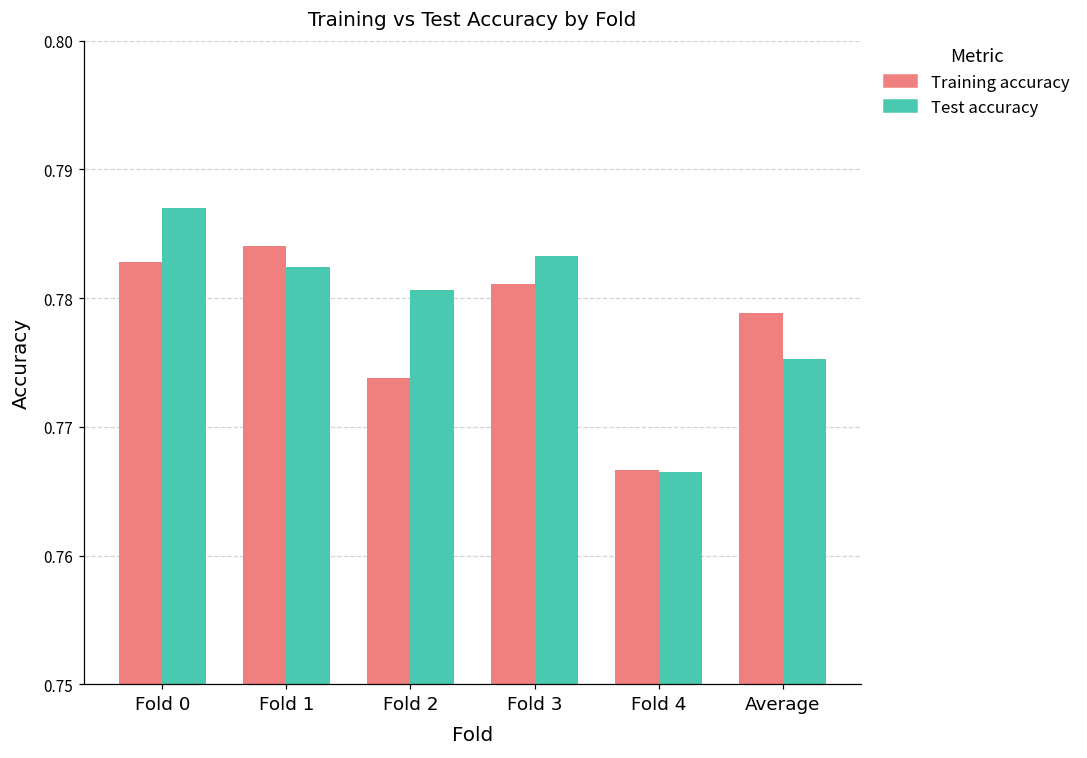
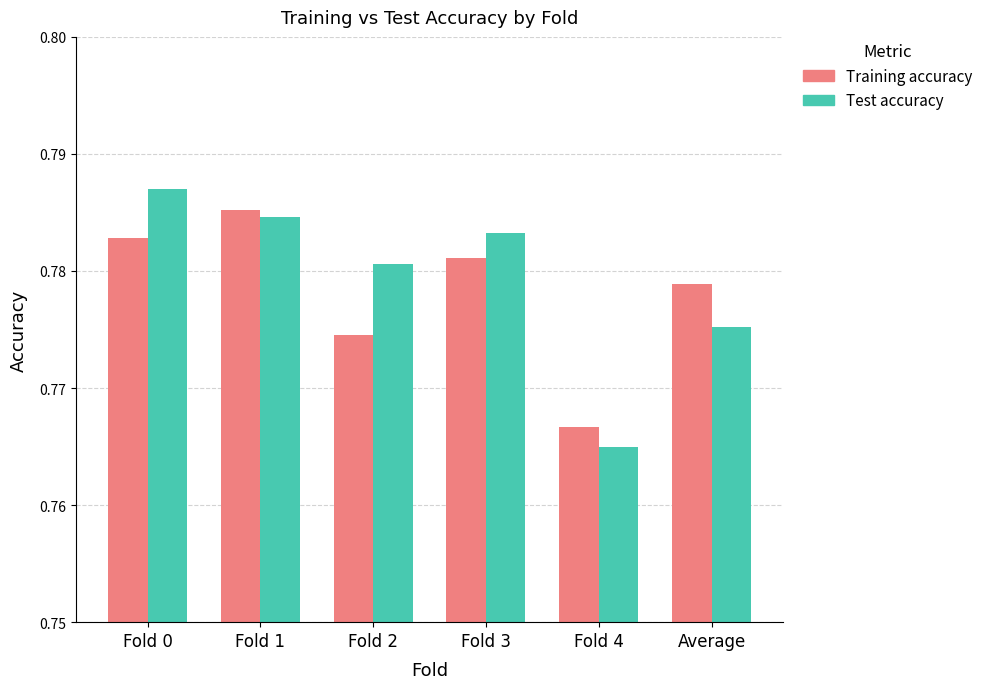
  {
    "Training accuracy": {
      "Fold 0": 0.7828,
-     "Fold 1": 0.7840,
-     "Fold 2": 0.7738,
+     "Fold 1": 0.7852,
+     "Fold 2": 0.7745,
      "Fold 3": 0.7811,
      "Fold 4": 0.7667,
      "Average": 0.7789
    },
    "Test accuracy": {
      "Fold 0": 0.7870,
-     "Fold 1": 0.7824,
+     "Fold 1": 0.7846,
      "Fold 2": 0.7806,
      "Fold 3": 0.7833,
-     "Fold 4": 0.7665,
+     "Fold 4": 0.7649,
      "Average": 0.7753
    }
  }
